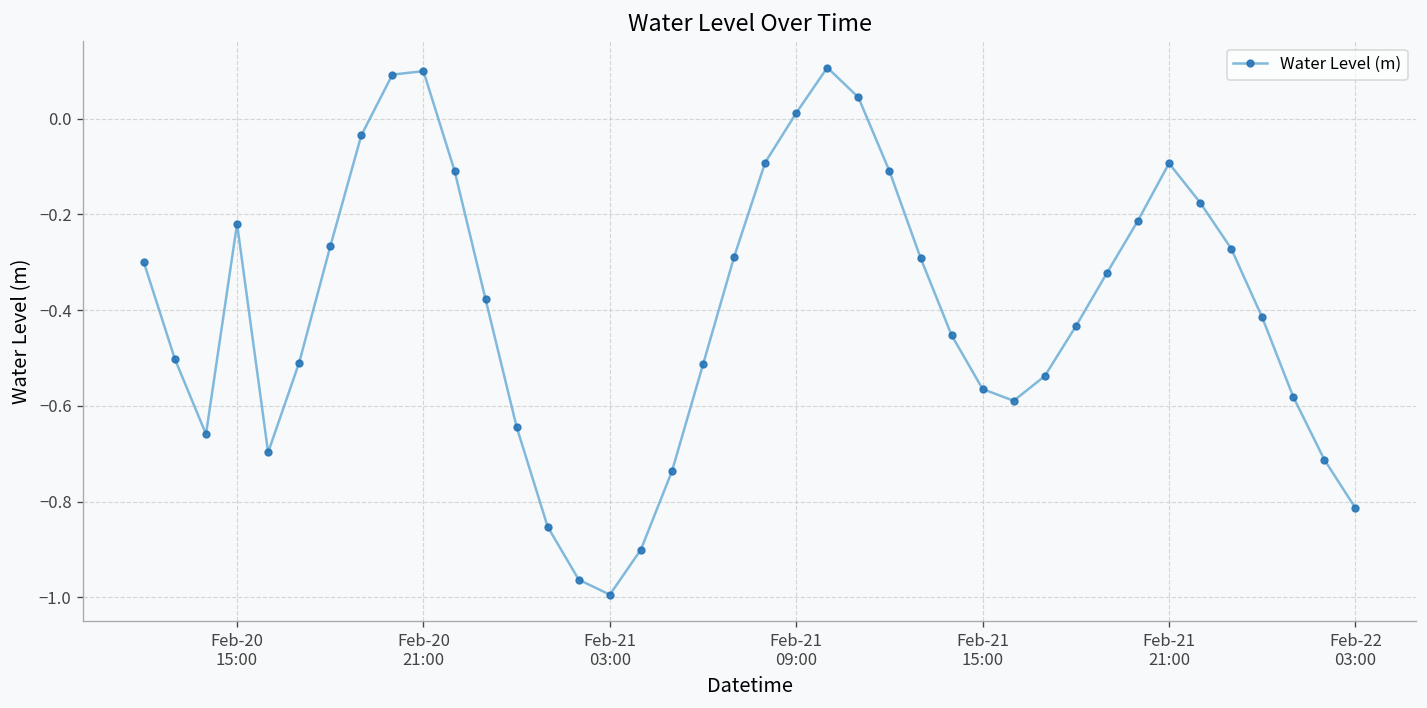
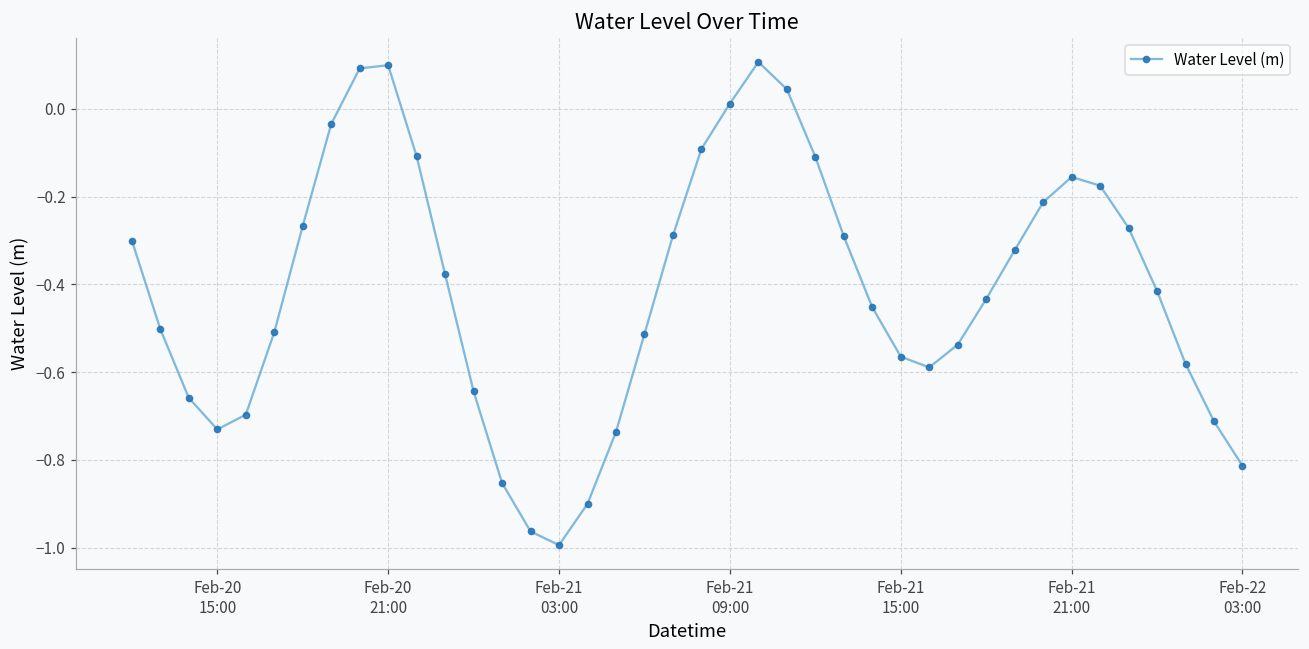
  {
-   "Feb-20 15:00": -0.22,
+   "Feb-20 15:00": -0.73,
    "Feb-20 21:00": 0.10,
    "Feb-21 03:00": -0.99,
    "Feb-21 09:00": 0.01,
    "Feb-21 15:00": -0.56,
-   "Feb-21 21:00": -0.09,
+   "Feb-21 21:00": -0.16,
    "Feb-22 03:00": -0.81
  }
